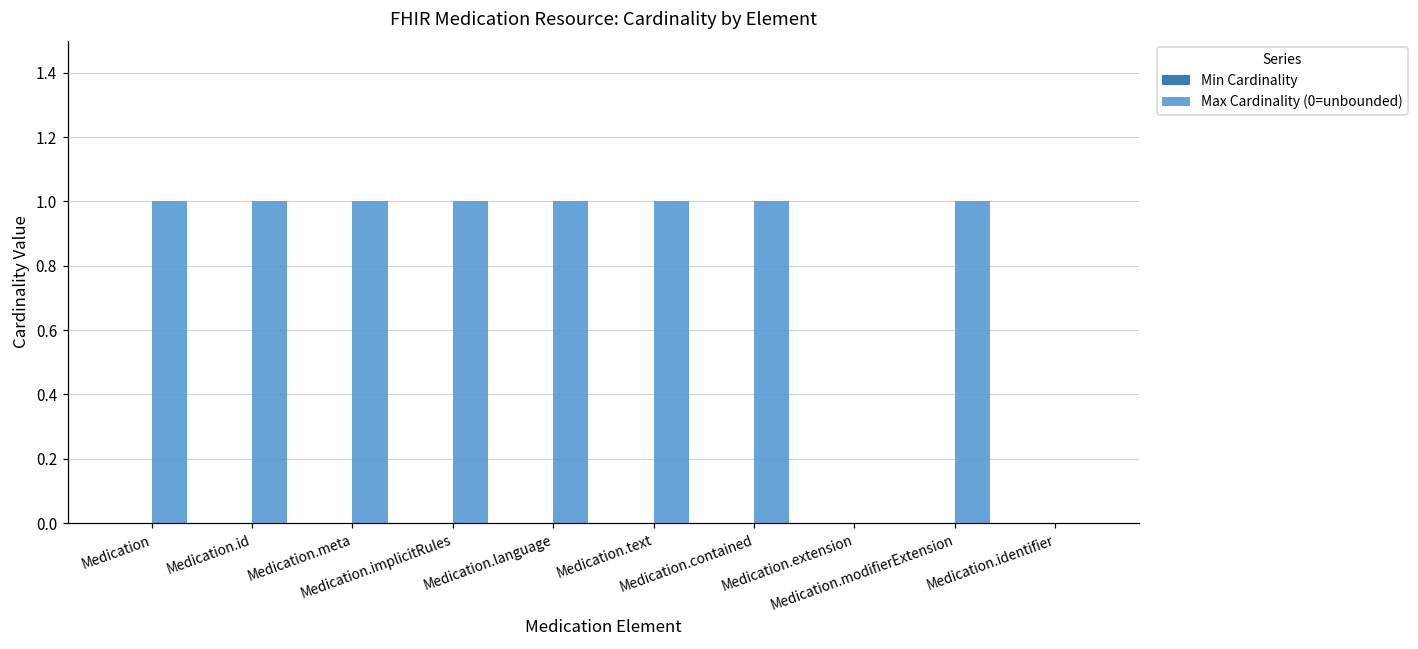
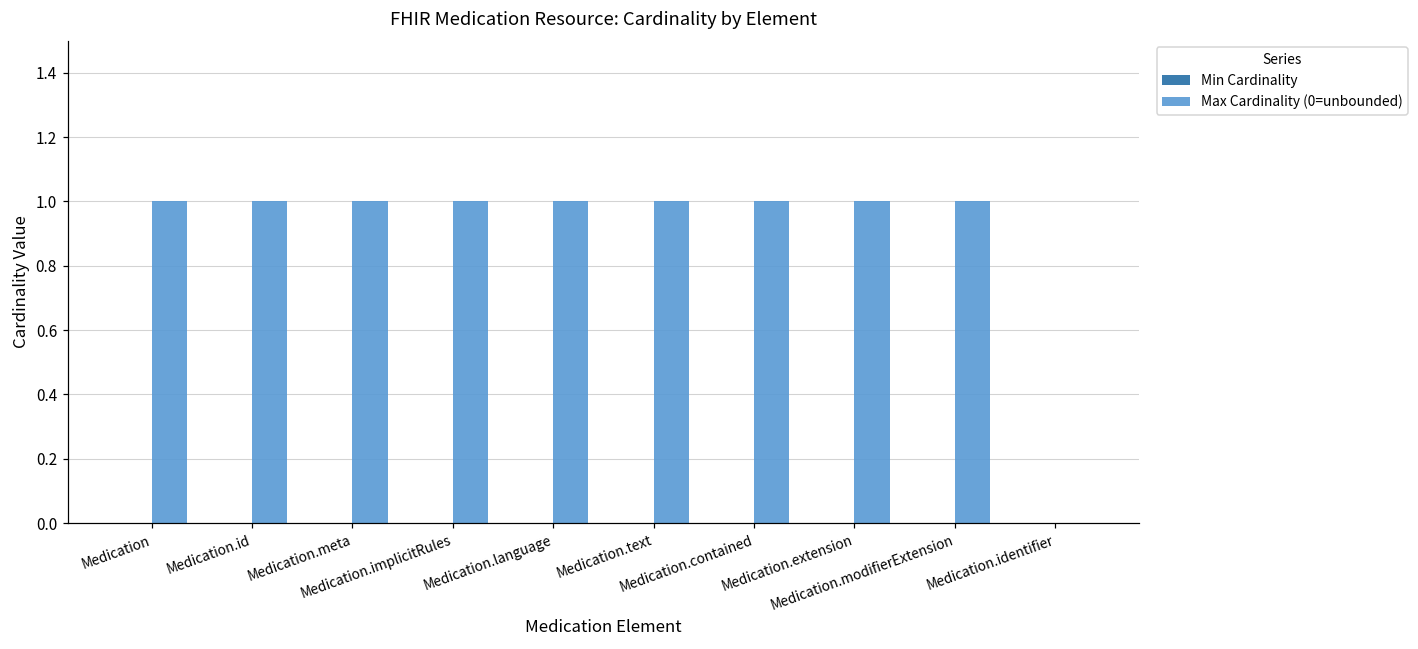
  {
    "Min Cardinality": {
      "Medication": 0,
      "Medication.id": 0,
      "Medication.meta": 0,
      "Medication.implicitRules": 0,
      "Medication.language": 0,
      "Medication.text": 0,
      "Medication.contained": 0,
      "Medication.extension": 0,
      "Medication.modifierExtension": 0,
      "Medication.identifier": 0
    },
    "Max Cardinality (0=unbounded)": {
      "Medication": 1,
      "Medication.id": 1,
      "Medication.meta": 1,
      "Medication.implicitRules": 1,
      "Medication.language": 1,
      "Medication.text": 1,
      "Medication.contained": 1,
-     "Medication.extension": 0,
+     "Medication.extension": 1,
      "Medication.modifierExtension": 1,
      "Medication.identifier": 0
    }
  }
